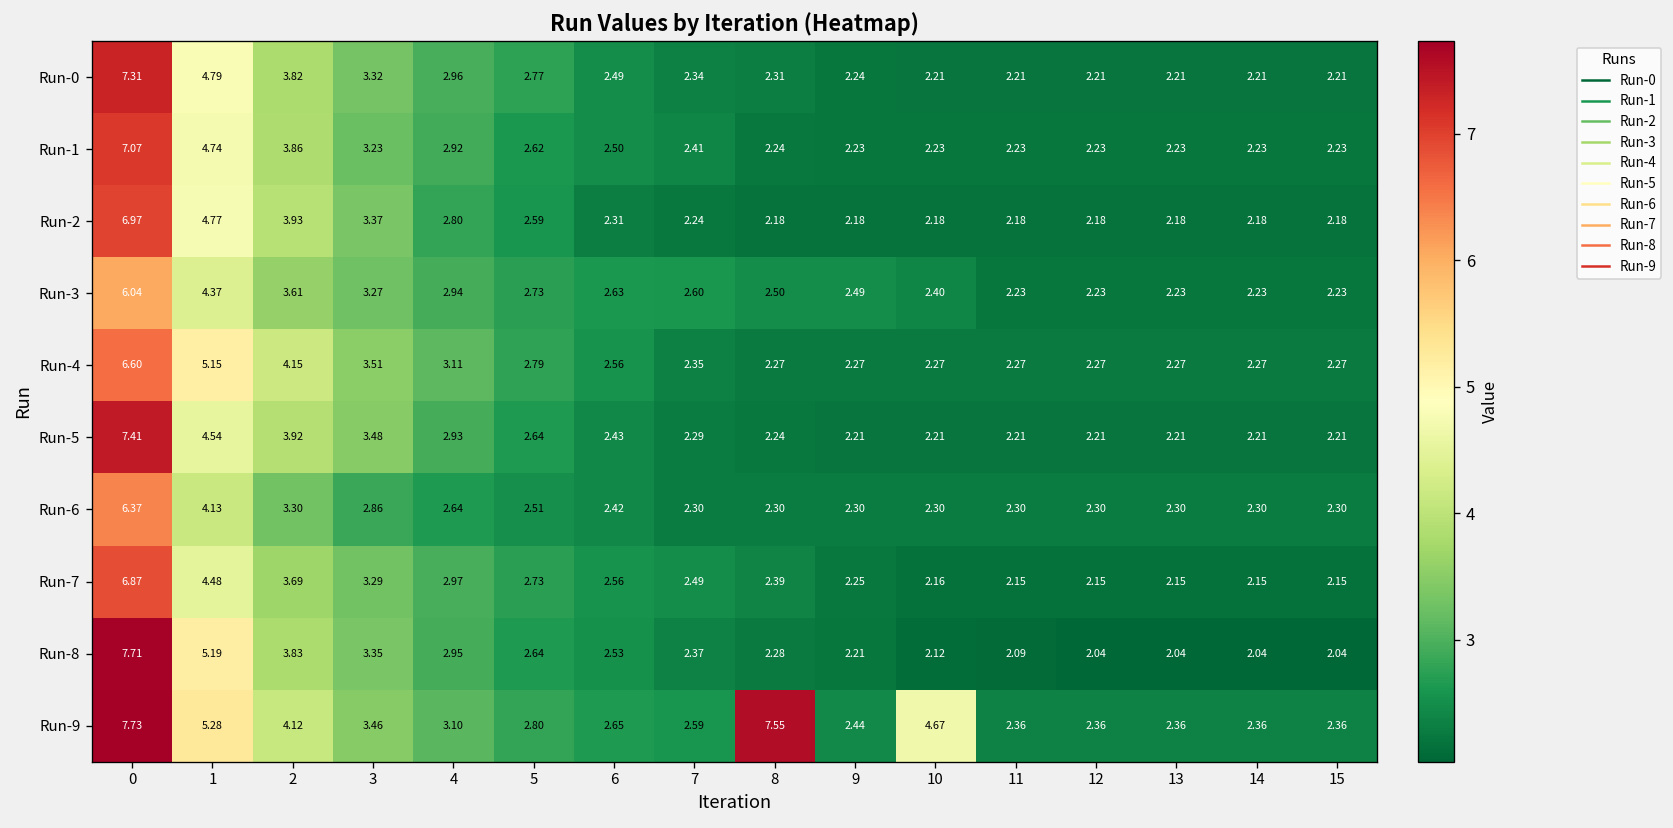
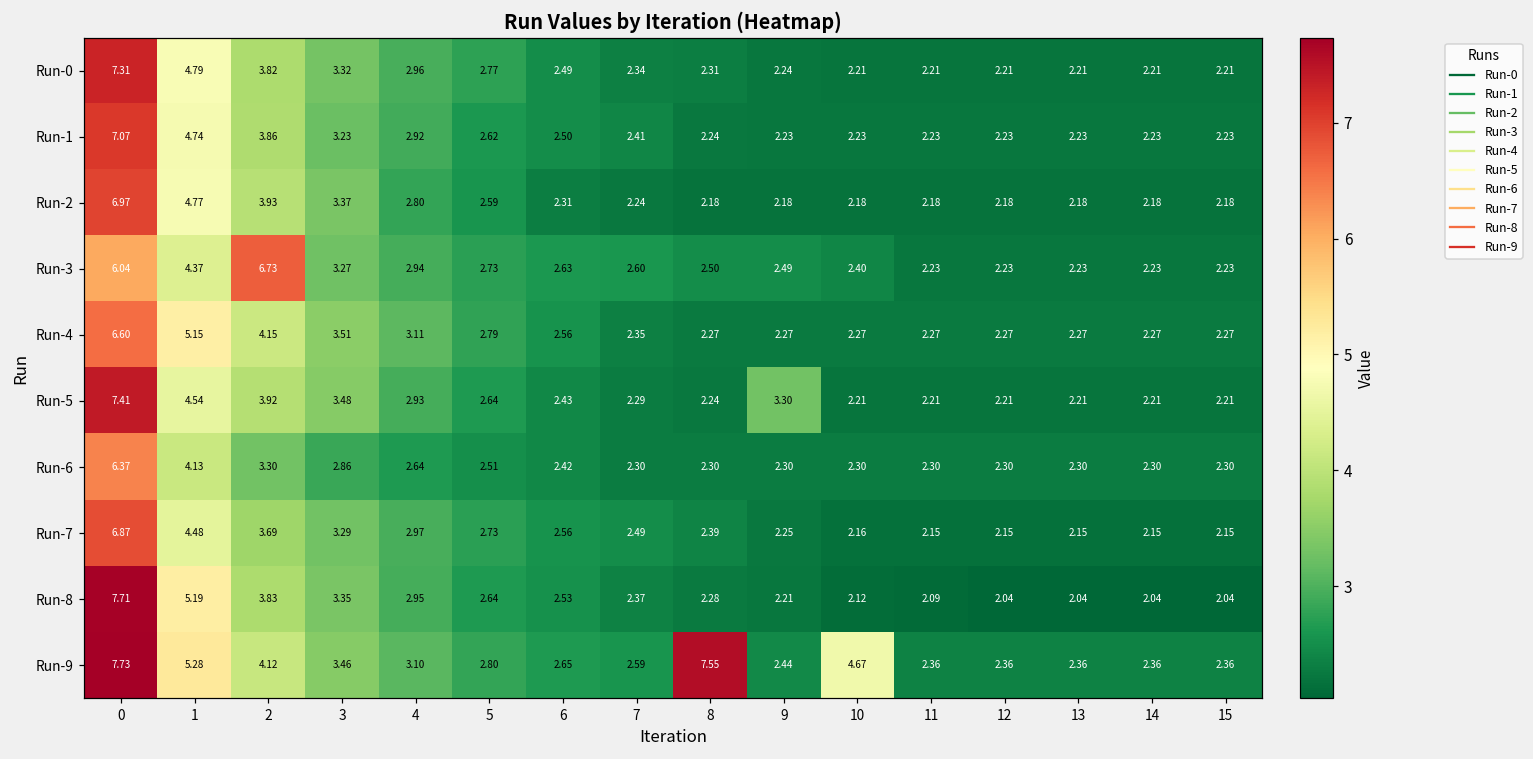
  {
    "Run-0": {
      "0": 7.31,
      "1": 4.79,
      "2": 3.82,
      "3": 3.32,
      "4": 2.96,
      "5": 2.77,
      "6": 2.49,
      "7": 2.34,
      "8": 2.31,
      "9": 2.24,
      "10": 2.21,
      "11": 2.21,
      "12": 2.21,
      "13": 2.21,
      "14": 2.21,
      "15": 2.21
    },
    "Run-1": {
      "0": 7.07,
      "1": 4.74,
      "2": 3.86,
      "3": 3.23,
      "4": 2.92,
      "5": 2.62,
      "6": 2.50,
      "7": 2.41,
      "8": 2.24,
      "9": 2.23,
      "10": 2.23,
      "11": 2.23,
      "12": 2.23,
      "13": 2.23,
      "14": 2.23,
      "15": 2.23
    },
    "Run-2": {
      "0": 6.97,
      "1": 4.77,
      "2": 3.93,
      "3": 3.37,
      "4": 2.80,
      "5": 2.59,
      "6": 2.31,
      "7": 2.24,
      "8": 2.18,
      "9": 2.18,
      "10": 2.18,
      "11": 2.18,
      "12": 2.18,
      "13": 2.18,
      "14": 2.18,
      "15": 2.18
    },
    "Run-3": {
      "0": 6.04,
      "1": 4.37,
-     "2": 3.61,
+     "2": 6.73,
      "3": 3.27,
      "4": 2.94,
      "5": 2.73,
      "6": 2.63,
      "7": 2.60,
      "8": 2.50,
      "9": 2.49,
      "10": 2.40,
      "11": 2.23,
      "12": 2.23,
      "13": 2.23,
      "14": 2.23,
      "15": 2.23
    },
    "Run-4": {
      "0": 6.60,
      "1": 5.15,
      "2": 4.15,
      "3": 3.51,
      "4": 3.11,
      "5": 2.79,
      "6": 2.56,
      "7": 2.35,
      "8": 2.27,
      "9": 2.27,
      "10": 2.27,
      "11": 2.27,
      "12": 2.27,
      "13": 2.27,
      "14": 2.27,
      "15": 2.27
    },
    "Run-5": {
      "0": 7.41,
      "1": 4.54,
      "2": 3.92,
      "3": 3.48,
      "4": 2.93,
      "5": 2.64,
      "6": 2.43,
      "7": 2.29,
      "8": 2.24,
-     "9": 2.21,
+     "9": 3.30,
      "10": 2.21,
      "11": 2.21,
      "12": 2.21,
      "13": 2.21,
      "14": 2.21,
      "15": 2.21
    },
    "Run-6": {
      "0": 6.37,
      "1": 4.13,
      "2": 3.30,
      "3": 2.86,
      "4": 2.64,
      "5": 2.51,
      "6": 2.42,
      "7": 2.30,
      "8": 2.30,
      "9": 2.30,
      "10": 2.30,
      "11": 2.30,
      "12": 2.30,
      "13": 2.30,
      "14": 2.30,
      "15": 2.30
    },
    "Run-7": {
      "0": 6.87,
      "1": 4.48,
      "2": 3.69,
      "3": 3.29,
      "4": 2.97,
      "5": 2.73,
      "6": 2.56,
      "7": 2.49,
      "8": 2.39,
      "9": 2.25,
      "10": 2.16,
      "11": 2.15,
      "12": 2.15,
      "13": 2.15,
      "14": 2.15,
      "15": 2.15
    },
    "Run-8": {
      "0": 7.71,
      "1": 5.19,
      "2": 3.83,
      "3": 3.35,
      "4": 2.95,
      "5": 2.64,
      "6": 2.53,
      "7": 2.37,
      "8": 2.28,
      "9": 2.21,
      "10": 2.12,
      "11": 2.09,
      "12": 2.04,
      "13": 2.04,
      "14": 2.04,
      "15": 2.04
    },
    "Run-9": {
      "0": 7.73,
      "1": 5.28,
      "2": 4.12,
      "3": 3.46,
      "4": 3.10,
      "5": 2.80,
      "6": 2.65,
      "7": 2.59,
      "8": 7.55,
      "9": 2.44,
      "10": 4.67,
      "11": 2.36,
      "12": 2.36,
      "13": 2.36,
      "14": 2.36,
      "15": 2.36
    }
  }
